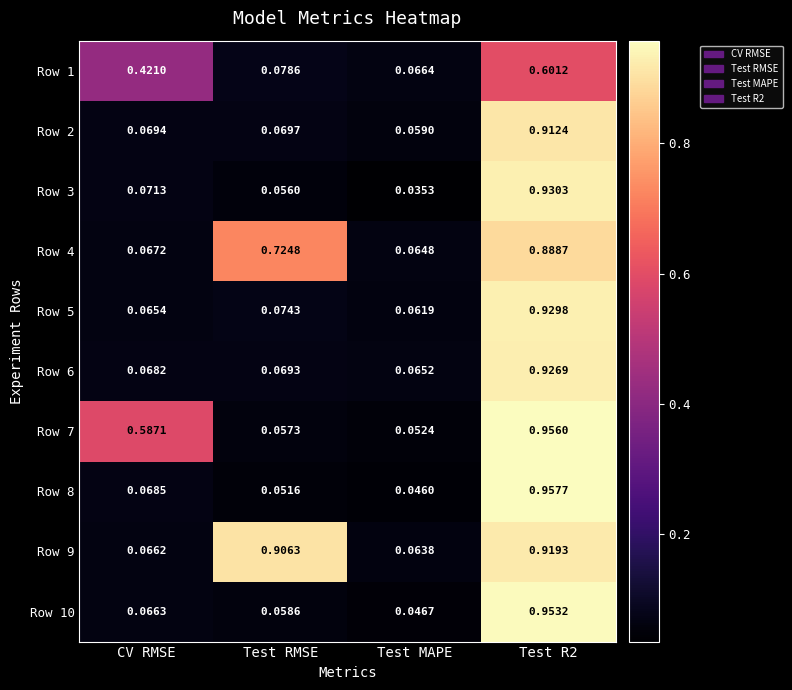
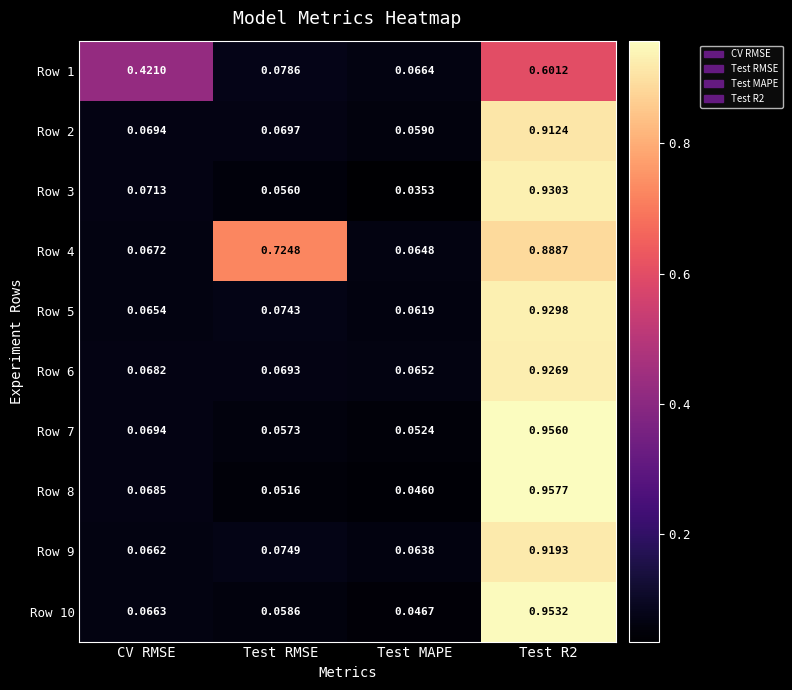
  {
    "Row 1": {
      "CV RMSE": 0.4210,
      "Test RMSE": 0.0786,
      "Test MAPE": 0.0664,
      "Test R2": 0.6012
    },
    "Row 2": {
      "CV RMSE": 0.0694,
      "Test RMSE": 0.0697,
      "Test MAPE": 0.0590,
      "Test R2": 0.9124
    },
    "Row 3": {
      "CV RMSE": 0.0713,
      "Test RMSE": 0.0560,
      "Test MAPE": 0.0353,
      "Test R2": 0.9303
    },
    "Row 4": {
      "CV RMSE": 0.0672,
      "Test RMSE": 0.7248,
      "Test MAPE": 0.0648,
      "Test R2": 0.8887
    },
    "Row 5": {
      "CV RMSE": 0.0654,
      "Test RMSE": 0.0743,
      "Test MAPE": 0.0619,
      "Test R2": 0.9298
    },
    "Row 6": {
      "CV RMSE": 0.0682,
      "Test RMSE": 0.0693,
      "Test MAPE": 0.0652,
      "Test R2": 0.9269
    },
    "Row 7": {
-     "CV RMSE": 0.5871,
+     "CV RMSE": 0.0694,
      "Test RMSE": 0.0573,
      "Test MAPE": 0.0524,
      "Test R2": 0.9560
    },
    "Row 8": {
      "CV RMSE": 0.0685,
      "Test RMSE": 0.0516,
      "Test MAPE": 0.0460,
      "Test R2": 0.9577
    },
    "Row 9": {
      "CV RMSE": 0.0662,
-     "Test RMSE": 0.9063,
+     "Test RMSE": 0.0749,
      "Test MAPE": 0.0638,
      "Test R2": 0.9193
    },
    "Row 10": {
      "CV RMSE": 0.0663,
      "Test RMSE": 0.0586,
      "Test MAPE": 0.0467,
      "Test R2": 0.9532
    }
  }
